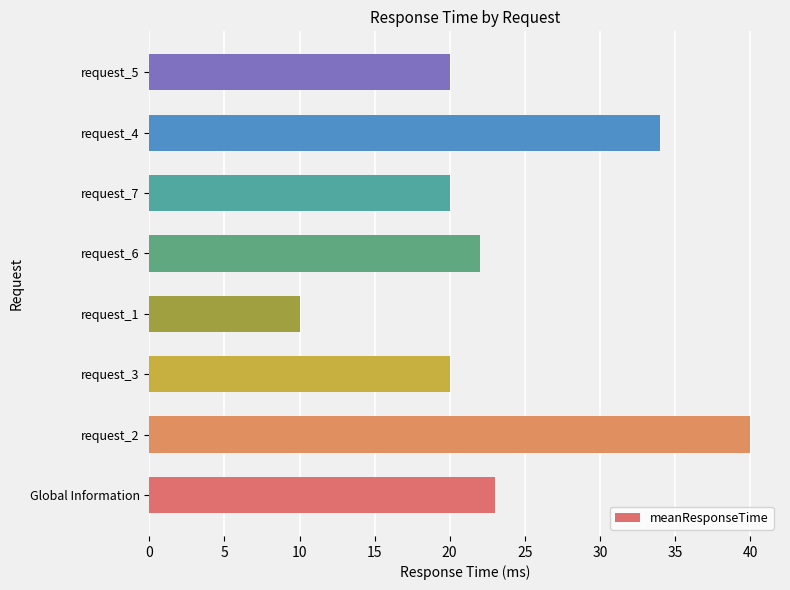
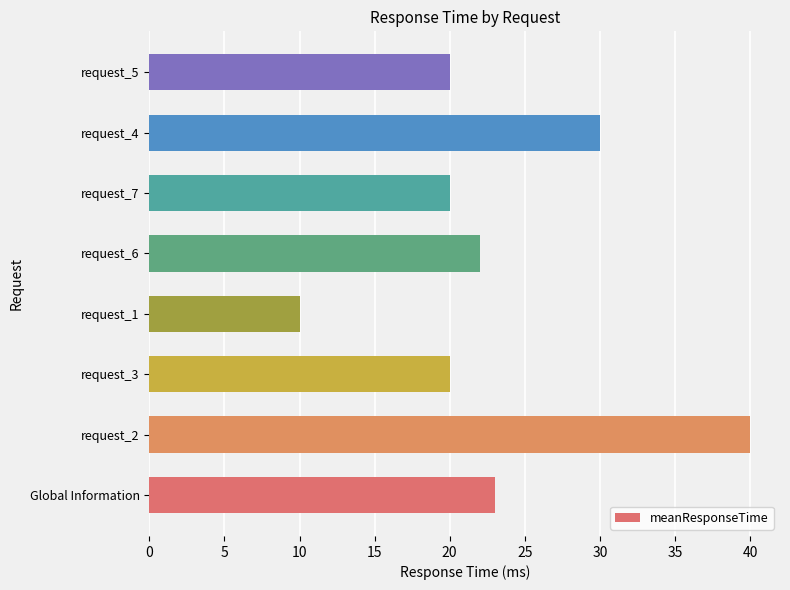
  {
    "request_5": 20,
-   "request_4": 34,
+   "request_4": 30,
    "request_7": 20,
    "request_6": 22,
    "request_1": 10,
    "request_3": 20,
    "request_2": 40,
    "Global Information": 23
  }
